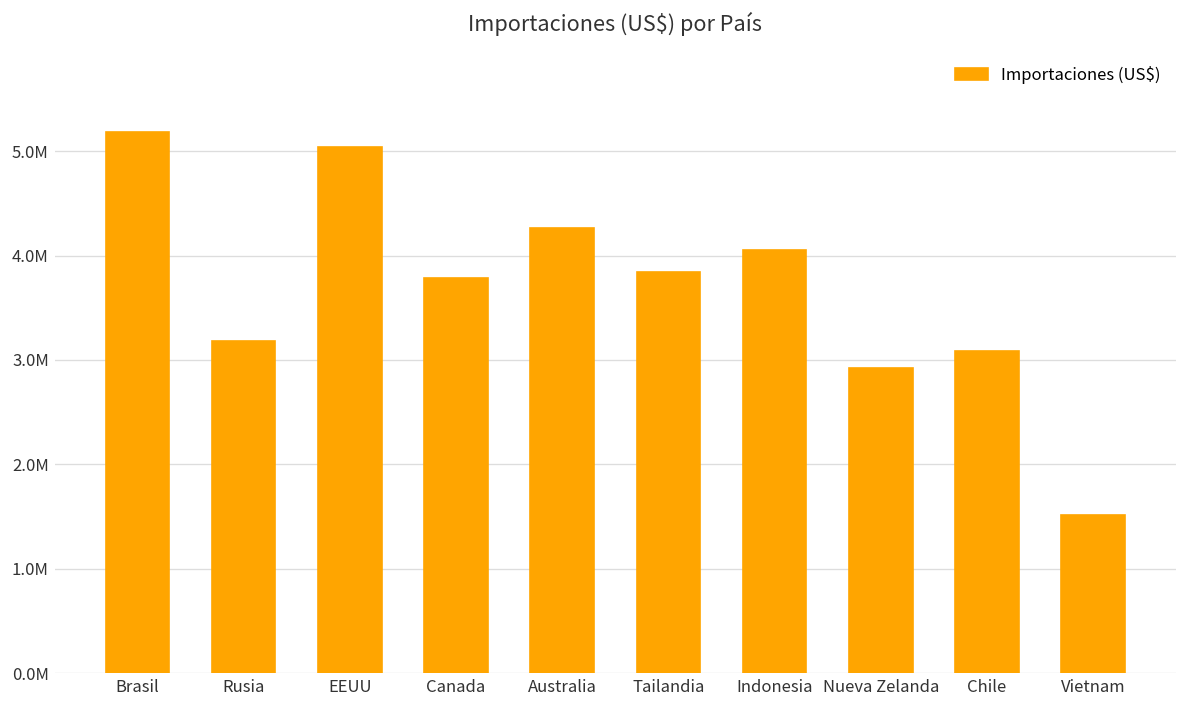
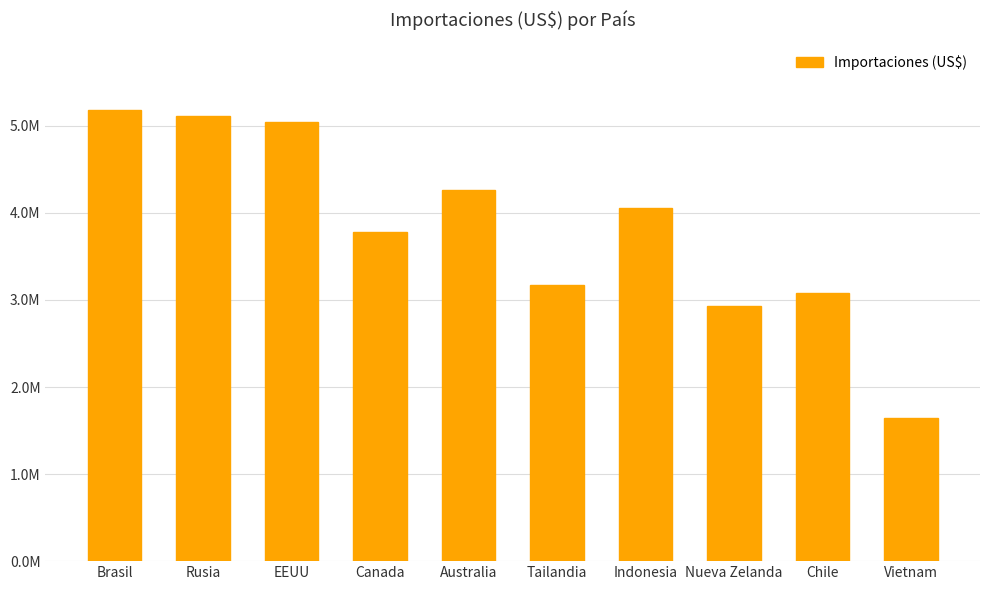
  {
    "Brasil": 5200000,
-   "Rusia": 3200000,
+   "Rusia": 5100000,
    "EEUU": 5000000,
    "Canada": 3800000,
    "Australia": 4300000,
-   "Tailandia": 3800000,
+   "Tailandia": 3200000,
    "Indonesia": 4100000,
    "Nueva Zelanda": 2900000,
    "Chile": 3100000,
-   "Vietnam": 1500000
+   "Vietnam": 1600000
  }
